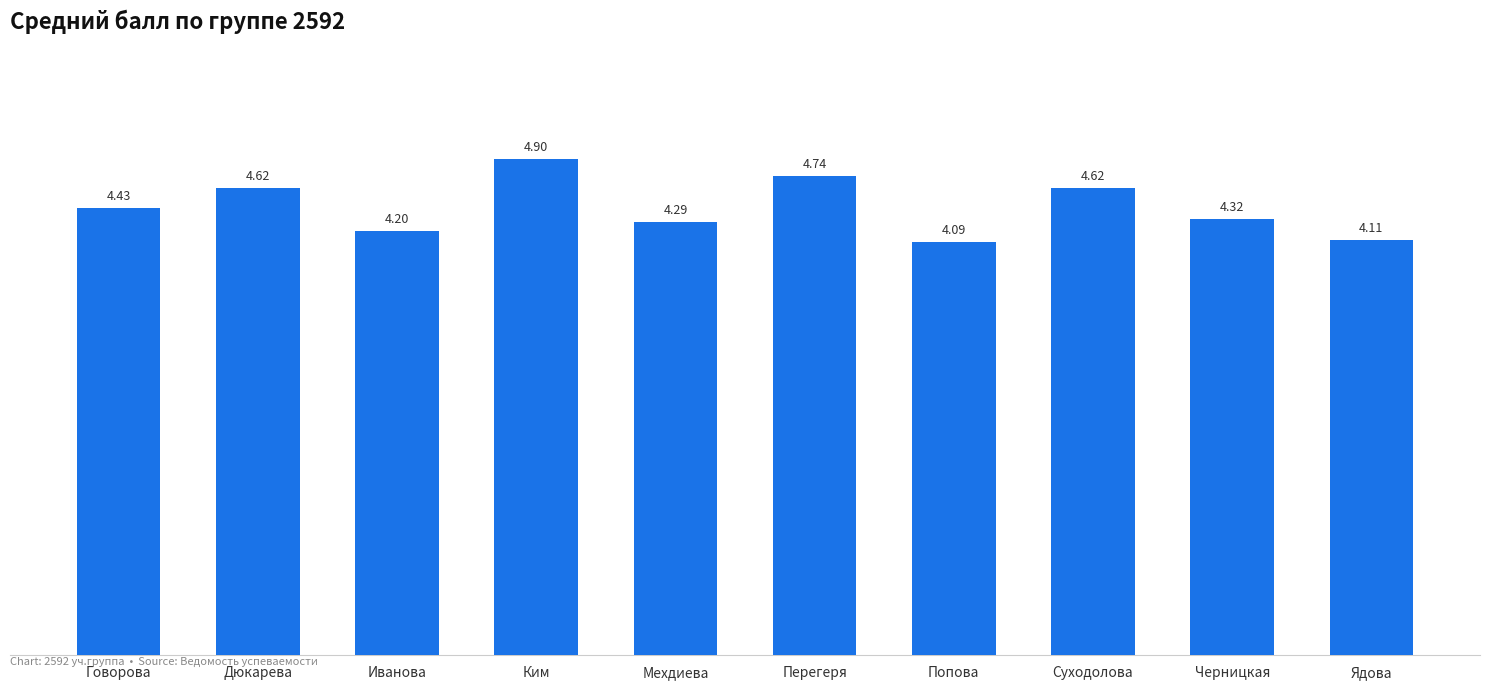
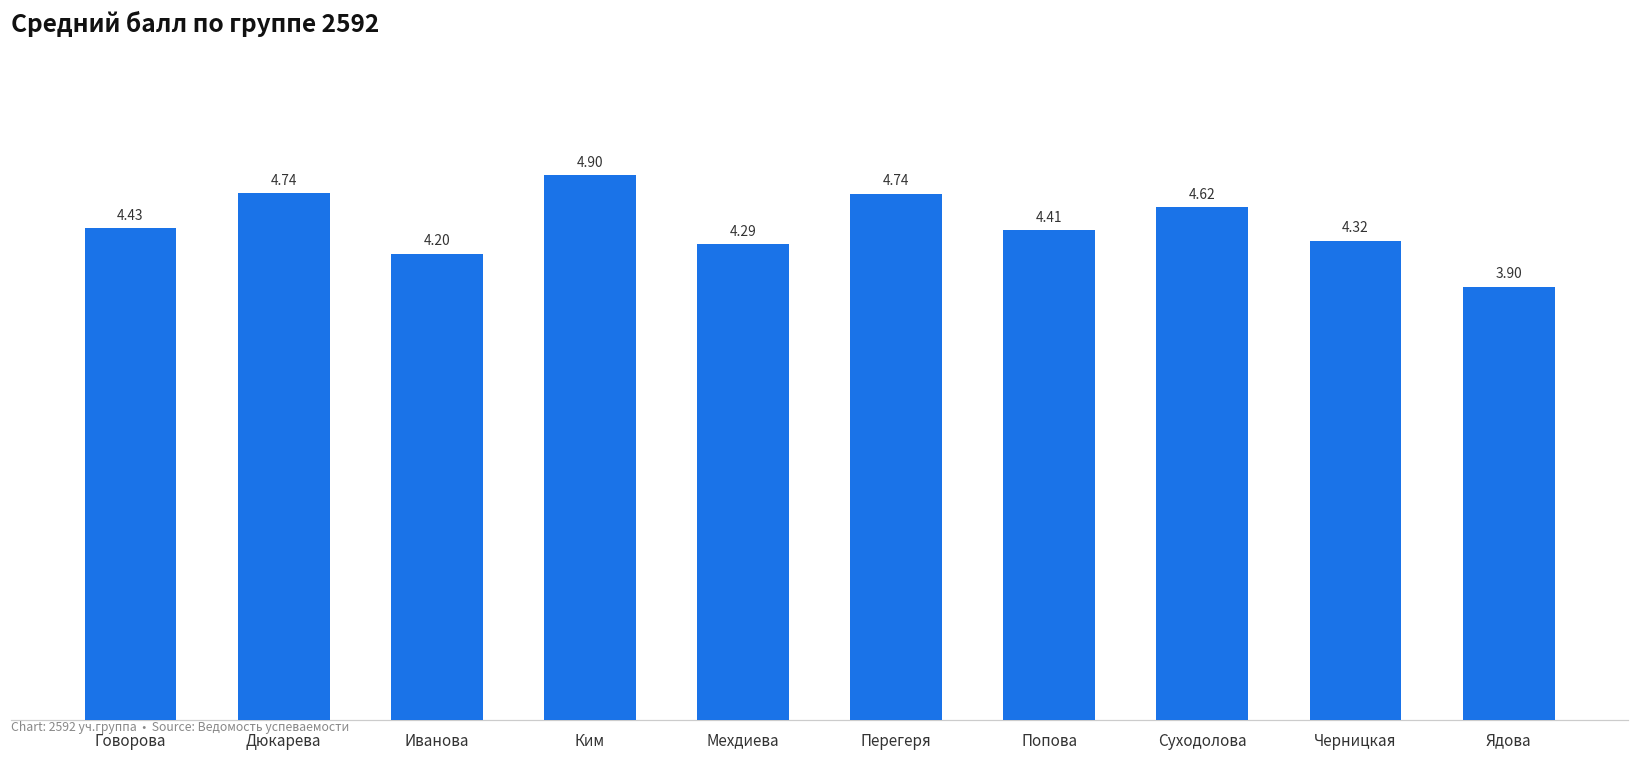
  {
    "Говорова": 4.43,
-   "Дюкарева": 4.62,
+   "Дюкарева": 4.74,
    "Иванова": 4.20,
    "Ким": 4.90,
    "Мехдиева": 4.29,
    "Перегеря": 4.74,
-   "Попова": 4.09,
+   "Попова": 4.41,
    "Суходолова": 4.62,
    "Черницкая": 4.32,
-   "Ядова": 4.11
+   "Ядова": 3.90
  }
